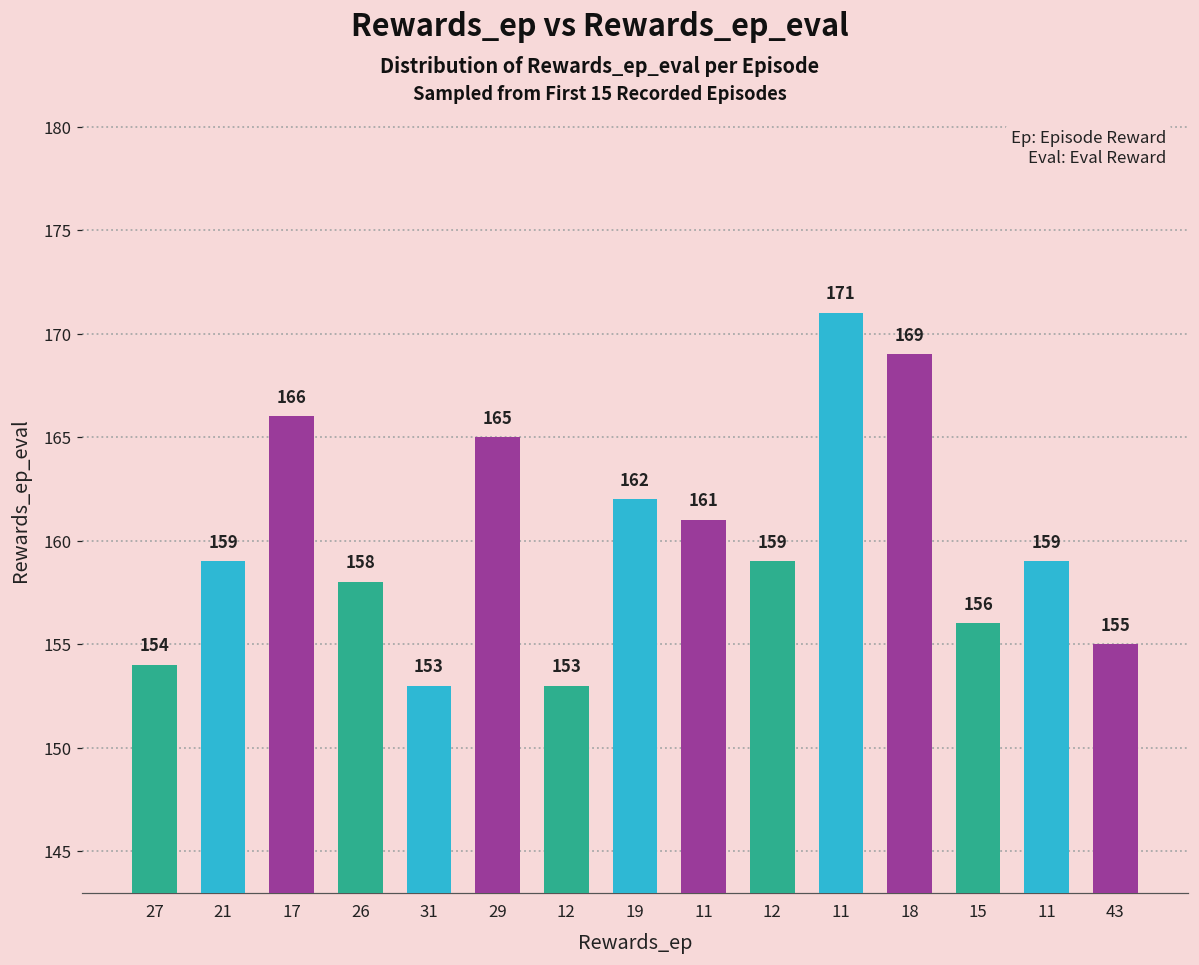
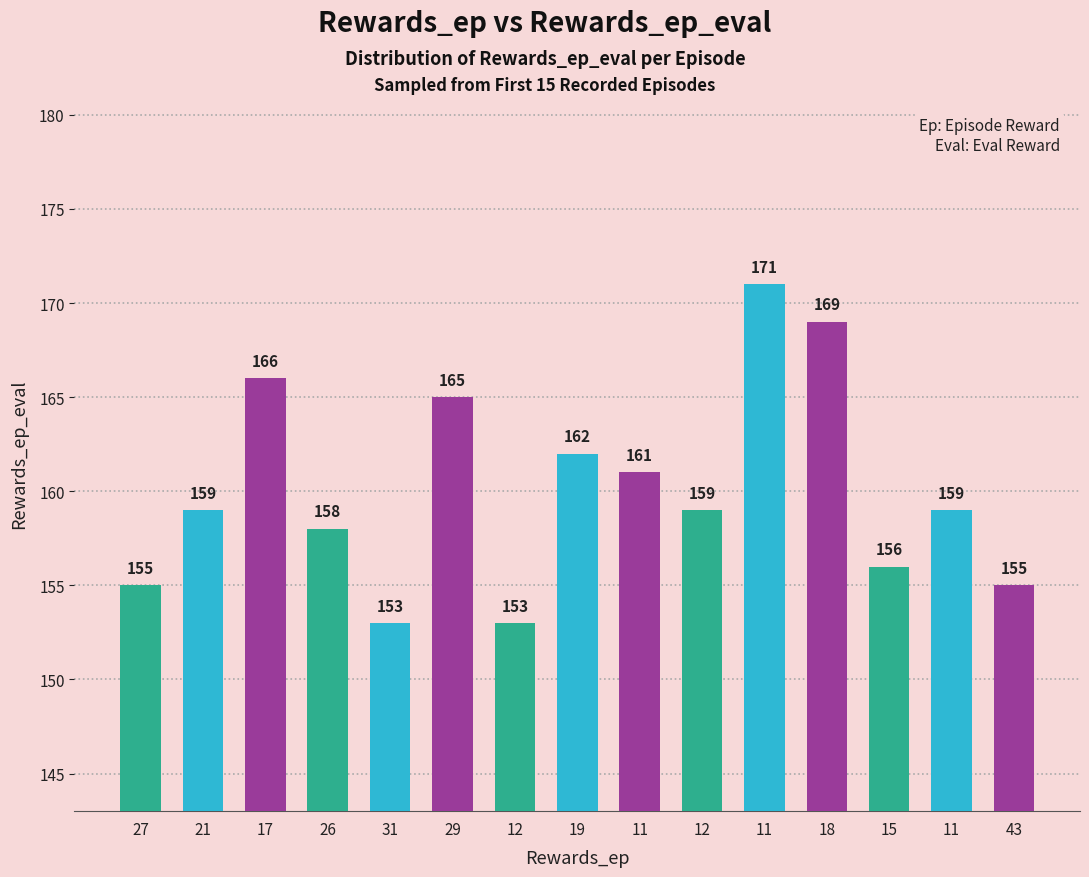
  {
-   "27": 154,
+   "27": 155,
    "21": 159,
    "17": 166,
    "26": 158,
    "31": 153,
    "29": 165,
    "19": 162,
    "18": 169,
    "15": 156,
    "43": 155
  }
